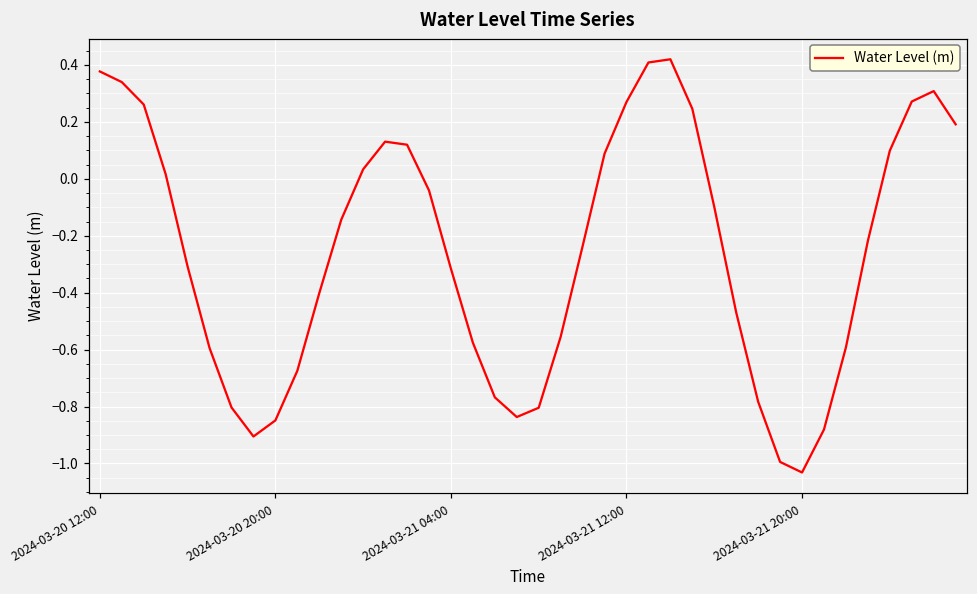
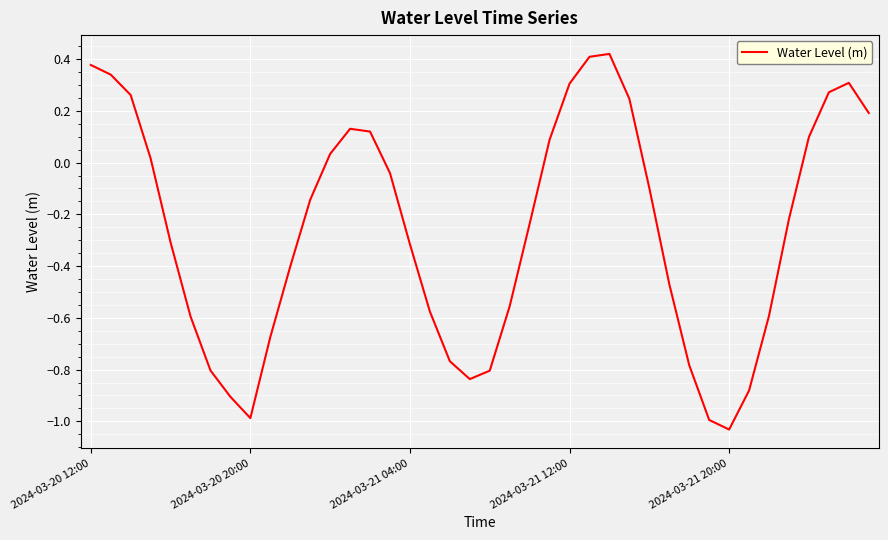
  {
    "2024-03-20 12:00": 0.38,
-   "2024-03-20 20:00": -0.85,
+   "2024-03-20 20:00": -0.99,
    "2024-03-21 04:00": -0.32,
-   "2024-03-21 12:00": 0.27,
+   "2024-03-21 12:00": 0.30,
    "2024-03-21 20:00": -1.03
  }
